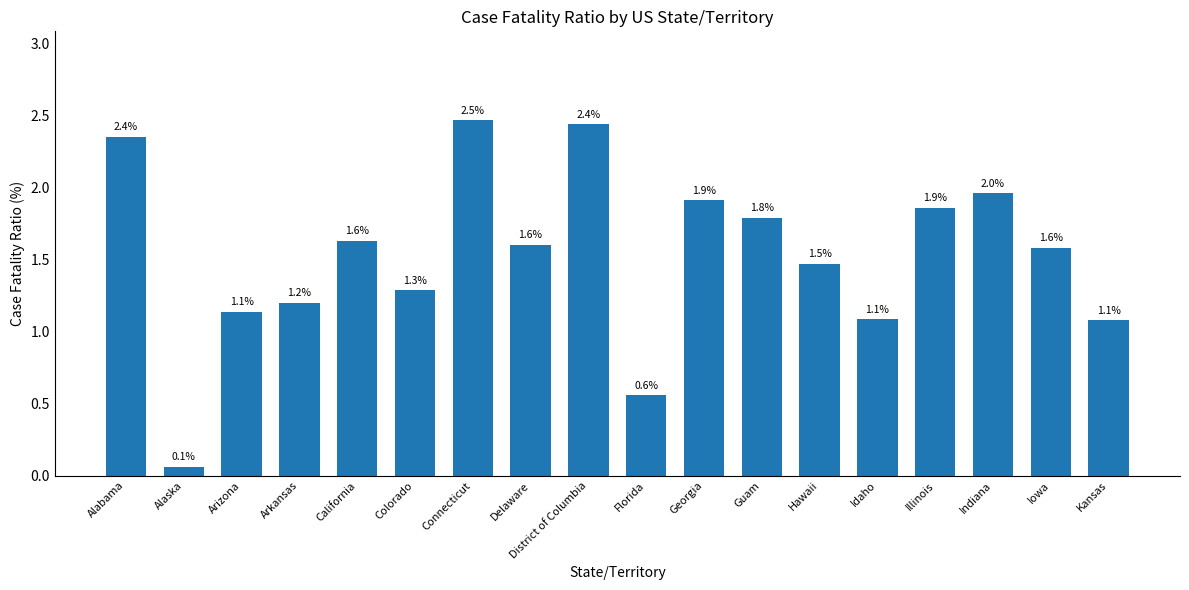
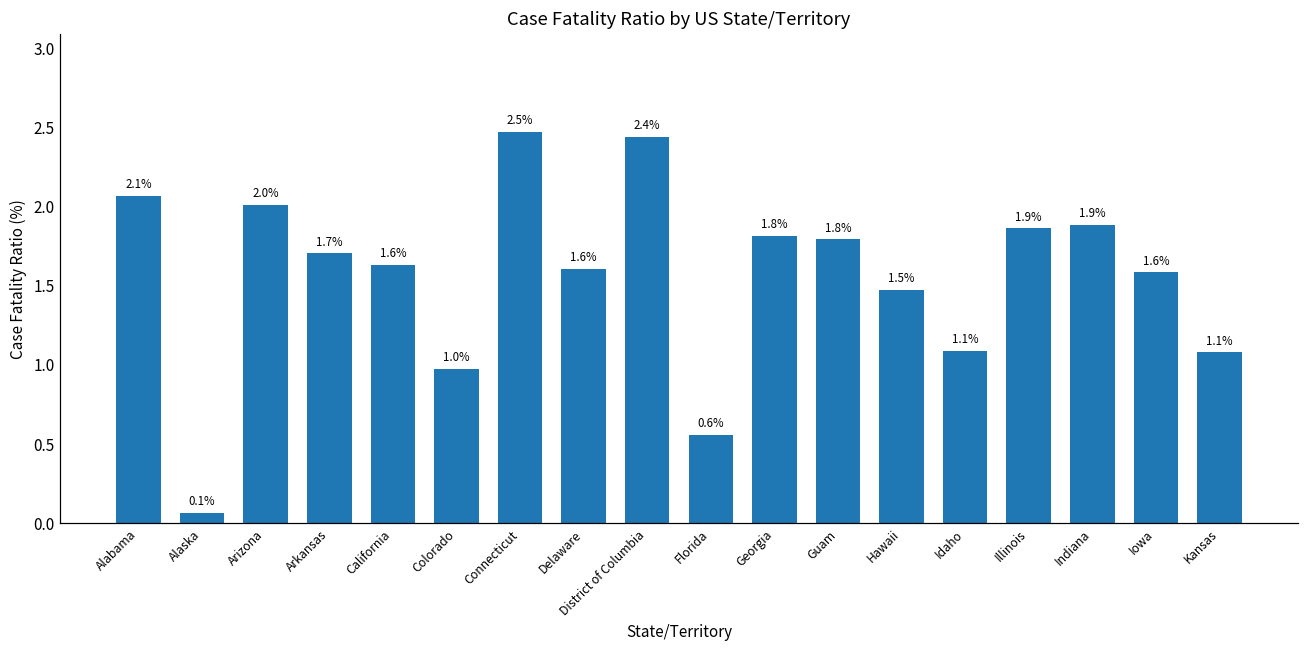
  {
-   "Alabama": "2.4%",
+   "Alabama": "2.1%",
    "Alaska": "0.1%",
-   "Arizona": "1.1%",
-   "Arkansas": "1.2%",
+   "Arizona": "2.0%",
+   "Arkansas": "1.7%",
    "California": "1.6%",
-   "Colorado": "1.3%",
+   "Colorado": "1.0%",
    "Connecticut": "2.5%",
    "Delaware": "1.6%",
    "District of Columbia": "2.4%",
    "Florida": "0.6%",
-   "Georgia": "1.9%",
+   "Georgia": "1.8%",
    "Guam": "1.8%",
    "Hawaii": "1.5%",
    "Idaho": "1.1%",
    "Illinois": "1.9%",
-   "Indiana": "2.0%",
+   "Indiana": "1.9%",
    "Iowa": "1.6%",
    "Kansas": "1.1%"
  }
